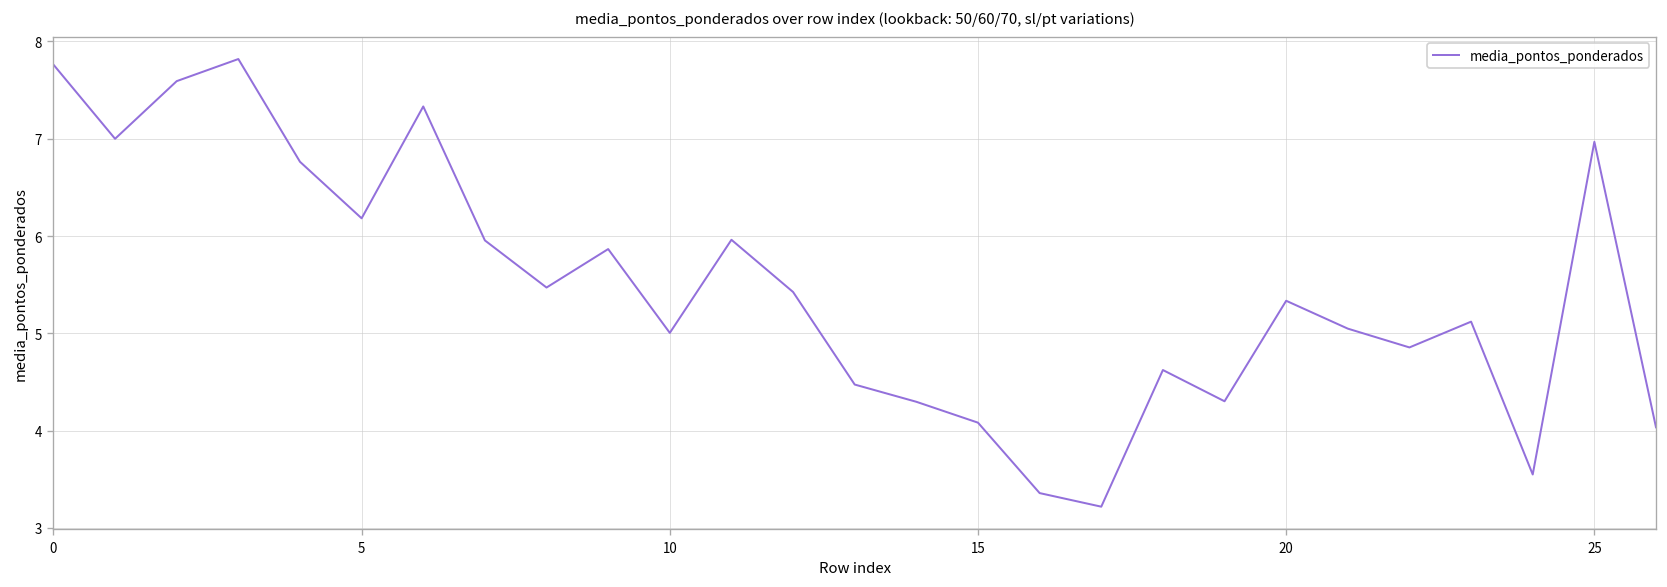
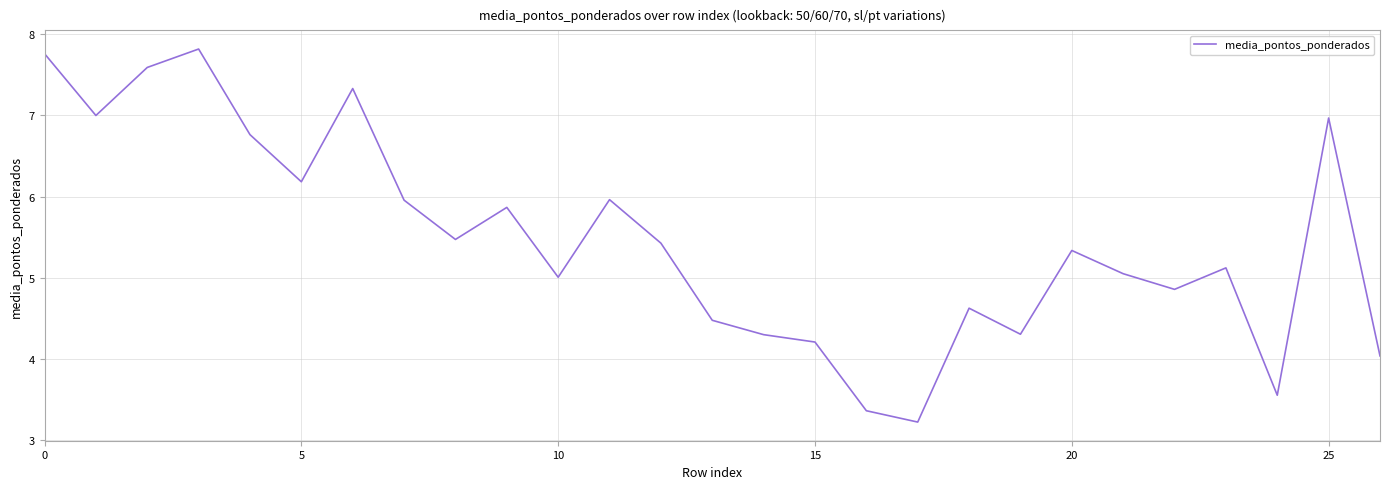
  {
    "0": 7.8,
    "5": 6.2,
    "10": 5.0,
-   "15": 4.1,
+   "15": 4.2,
    "20": 5.3,
    "25": 7.0
  }
